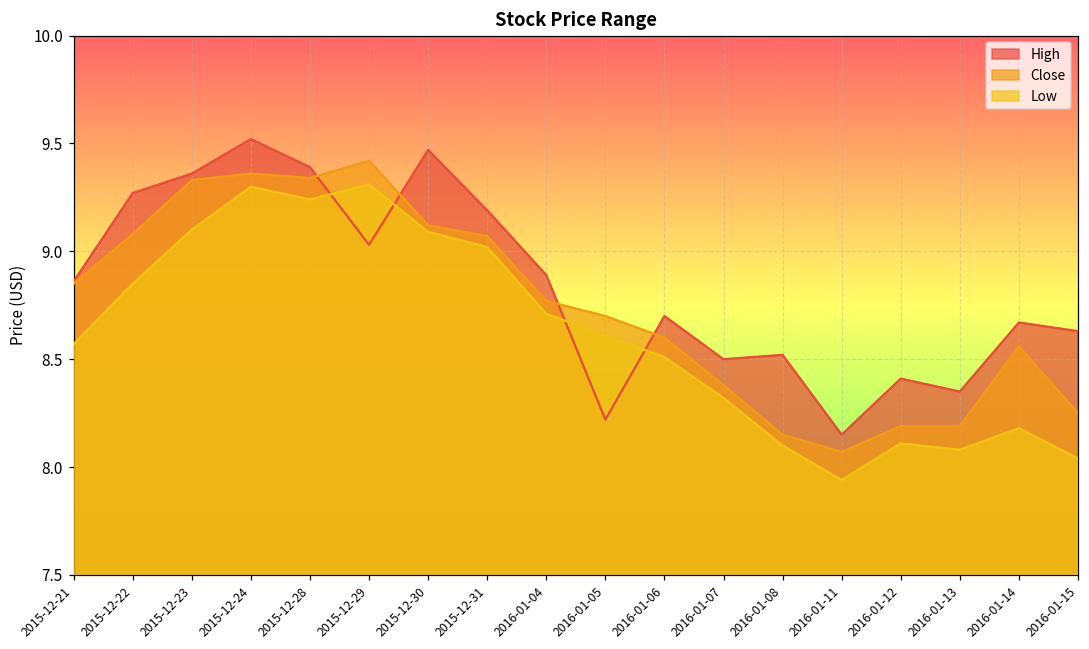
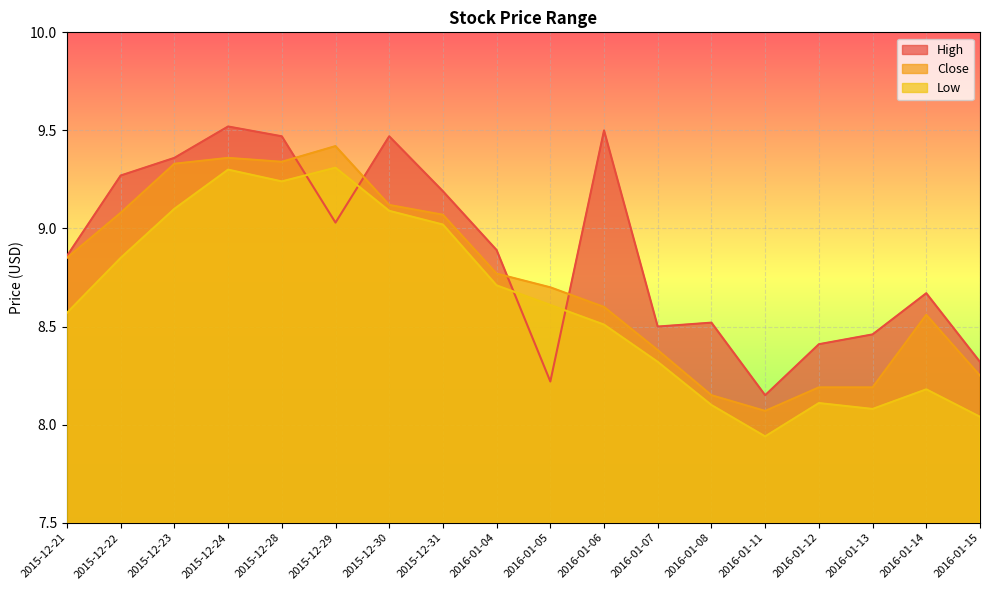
  {
    "High": {
      "2015-12-22": 9.27,
      "2015-12-23": 9.36,
      "2015-12-24": 9.52,
-     "2015-12-28": 9.39,
+     "2015-12-28": 9.47,
      "2015-12-29": 9.03,
      "2015-12-30": 9.47,
      "2015-12-31": 9.19,
      "2016-01-04": 8.89,
      "2016-01-05": 8.22,
-     "2016-01-06": 8.7,
+     "2016-01-06": 9.5,
      "2016-01-07": 8.50,
      "2016-01-08": 8.52,
      "2016-01-11": 8.15,
      "2016-01-12": 8.41,
-     "2016-01-13": 8.35,
+     "2016-01-13": 8.46,
      "2016-01-14": 8.67,
-     "2016-01-15": 8.63
+     "2016-01-15": 8.32
    }
  }
